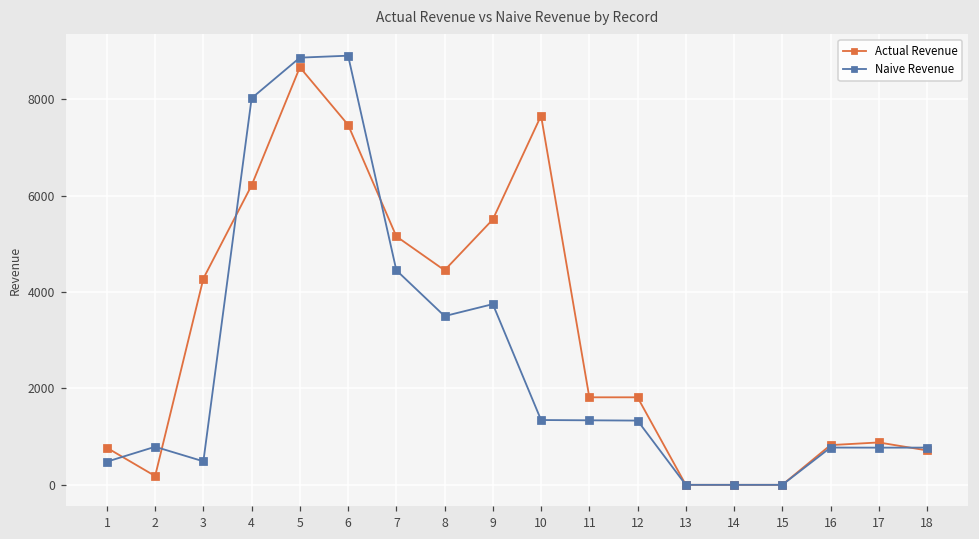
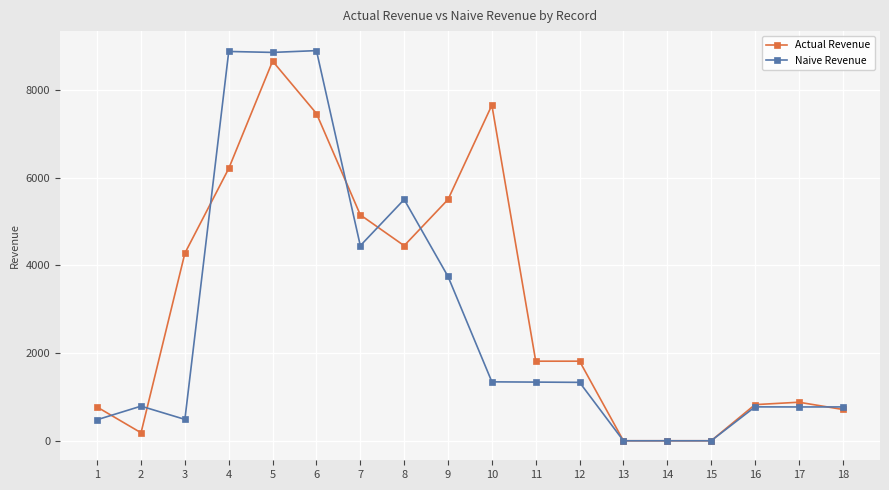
  {
    "Actual Revenue": {
      "1": 800,
      "2": 200,
      "3": 4300,
      "4": 6200,
      "5": 8700,
      "6": 7500,
      "7": 5200,
      "8": 4500,
      "9": 5500,
      "10": 7700,
      "11": 1800,
      "12": 1800,
      "17": 900,
      "18": 700
    },
    "Naive Revenue": {
      "1": 500,
      "2": 800,
      "3": 500,
-     "4": 8000,
+     "4": 8900,
      "5": 8900,
      "6": 8900,
      "7": 4500,
-     "8": 3500,
+     "8": 5500,
      "9": 3700,
      "10": 1300,
      "11": 1300,
      "12": 1300,
      "17": 800,
      "18": 800
    }
  }
